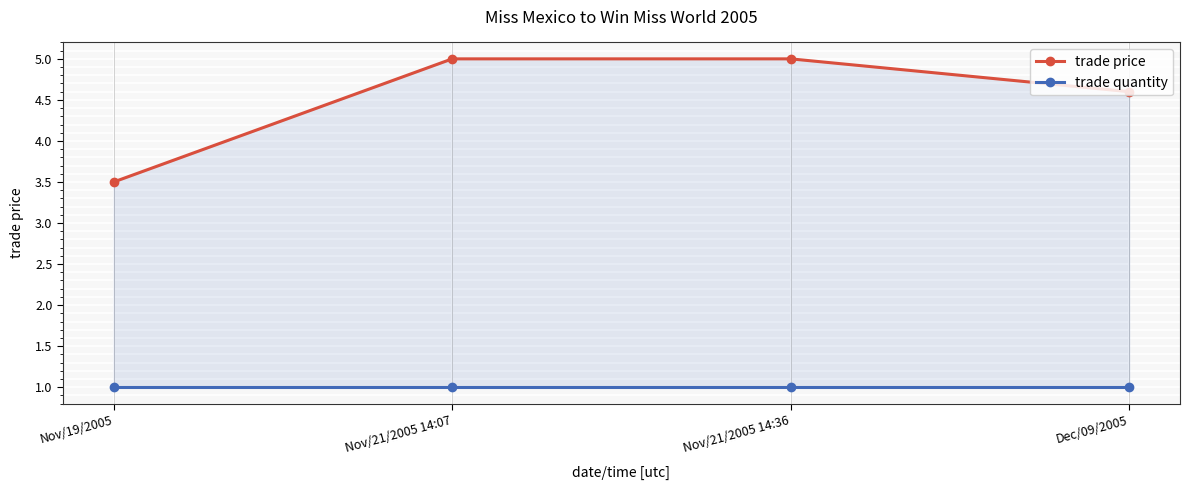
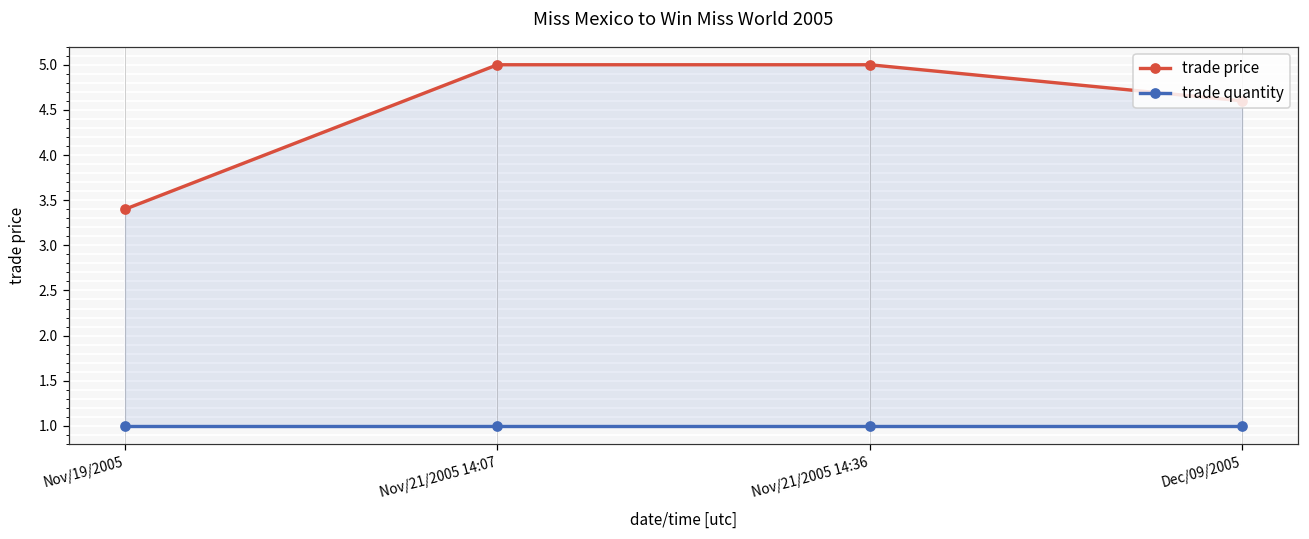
  {
    "trade price": {
-     "Nov/19/2005": 3.5,
+     "Nov/19/2005": 3.4,
      "Nov/21/2005 14:07": 5.0,
      "Nov/21/2005 14:36": 5.0
    },
    "trade quantity": {
      "Nov/19/2005": 1.0,
      "Nov/21/2005 14:07": 1.0,
      "Nov/21/2005 14:36": 1.0,
      "Dec/09/2005": 1.0
    }
  }
